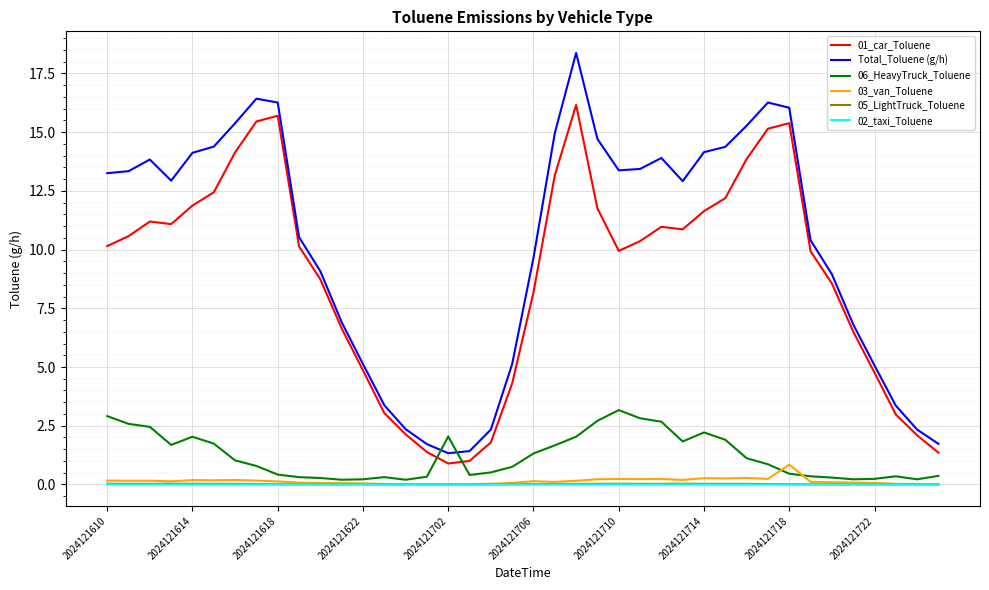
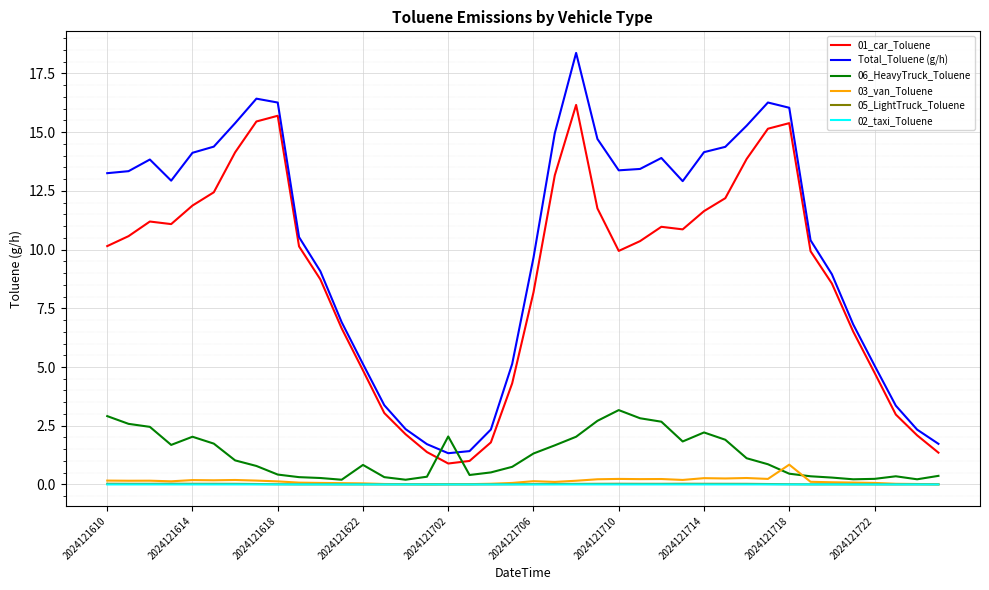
  {
    "01_car_Toluene": {
      "2024121610": 10.1,
      "2024121614": 11.9,
      "2024121618": 15.7,
      "2024121622": 4.9,
      "2024121702": 0.9,
      "2024121706": 8.2,
      "2024121710": 9.9,
      "2024121714": 11.6,
      "2024121718": 15.4,
      "2024121722": 4.8
    },
    "Total_Toluene (g/h)": {
      "2024121610": 13.3,
      "2024121614": 14.1,
      "2024121618": 16.3,
      "2024121622": 5.1,
      "2024121702": 1.3,
      "2024121706": 9.7,
      "2024121710": 13.4,
      "2024121714": 14.1,
      "2024121718": 16.0,
      "2024121722": 5.1
    },
    "06_HeavyTruck_Toluene": {
      "2024121610": 2.9,
      "2024121614": 2.0,
      "2024121618": 0.4,
-     "2024121622": 0.2,
+     "2024121622": 0.8,
      "2024121702": 2.0,
      "2024121706": 1.3,
      "2024121710": 3.2,
      "2024121714": 2.2,
      "2024121718": 0.5,
      "2024121722": 0.2
    },
    "03_van_Toluene": {
      "2024121610": 0.2,
      "2024121614": 0.2,
      "2024121618": 0.1,
      "2024121706": 0.1,
      "2024121710": 0.2,
      "2024121714": 0.3,
      "2024121718": 0.8
    },
    "02_taxi_Toluene": {
      "2024121610": 0.0,
      "2024121614": 0.0,
      "2024121618": 0.0,
      "2024121706": 0.0,
      "2024121710": 0.0,
      "2024121714": 0.0,
      "2024121718": 0.0
    }
  }
